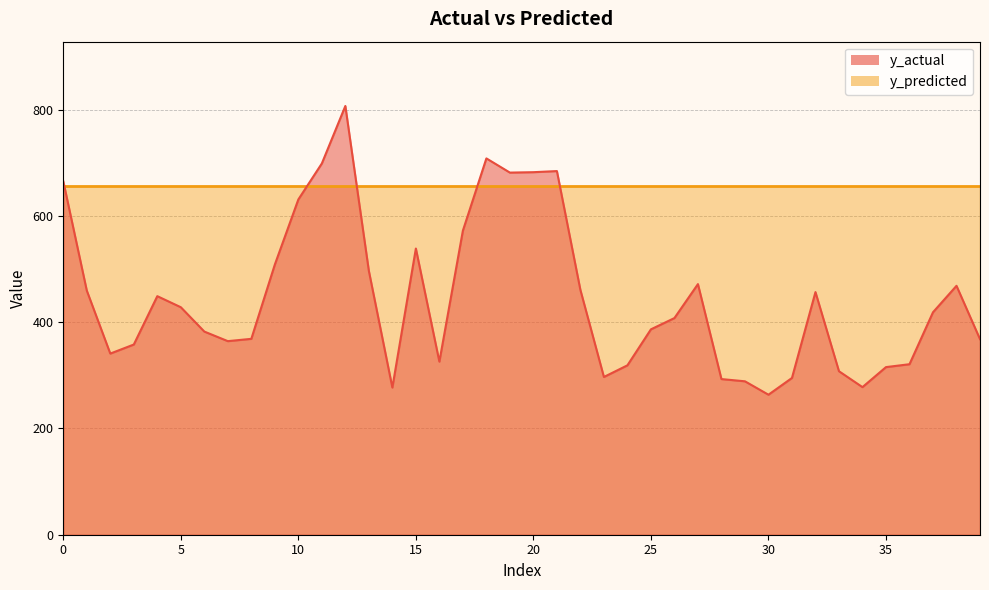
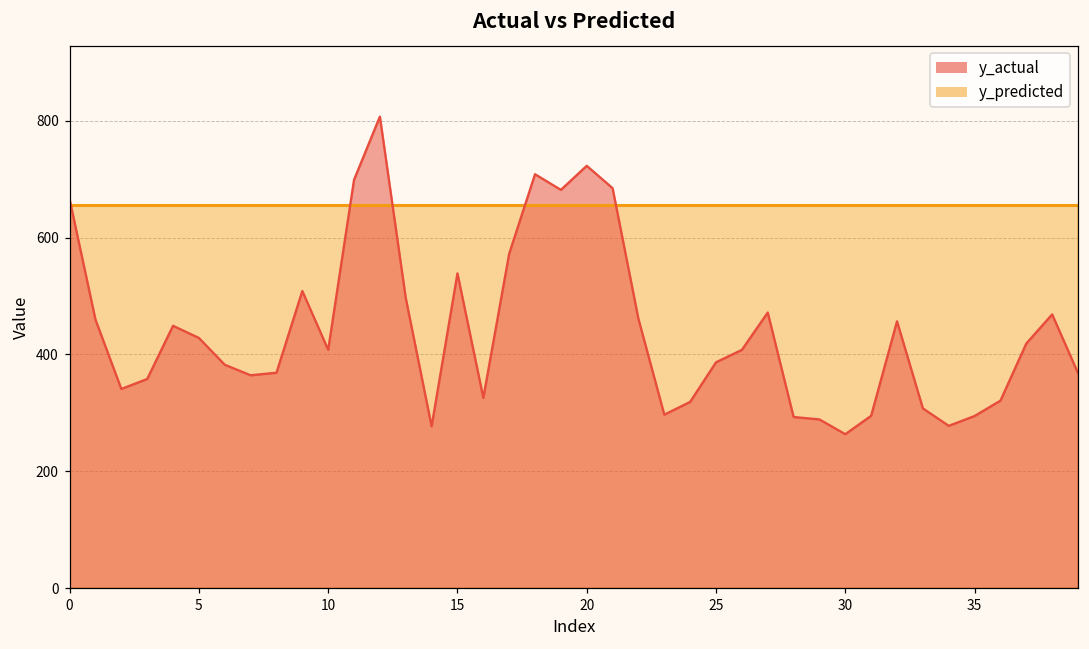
  {
    "y_predicted": {
      "0": 660,
      "5": 660,
      "10": 660,
      "15": 660,
      "20": 660,
      "25": 660,
      "30": 660,
      "35": 660
    },
    "y_actual": {
      "0": 670,
      "5": 430,
-     "10": 630,
+     "10": 410,
      "15": 540,
-     "20": 680,
+     "20": 720,
      "25": 390,
      "30": 260,
-     "35": 320
+     "35": 290
    }
  }
